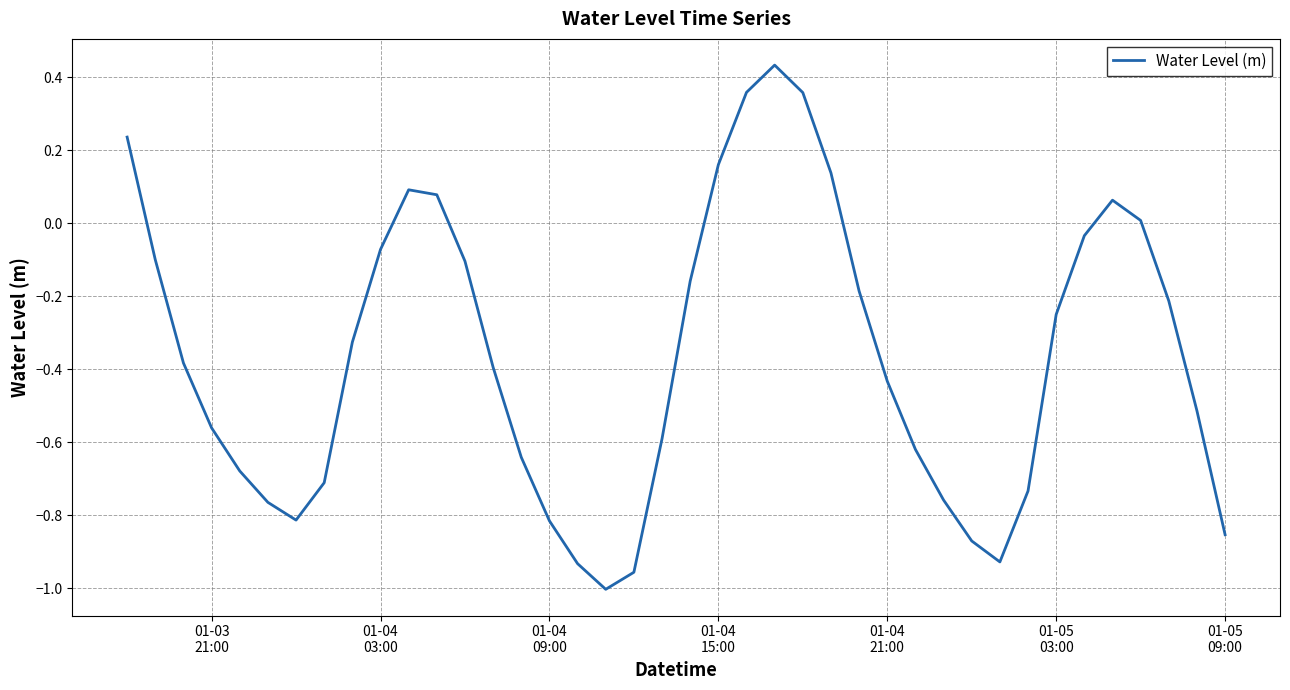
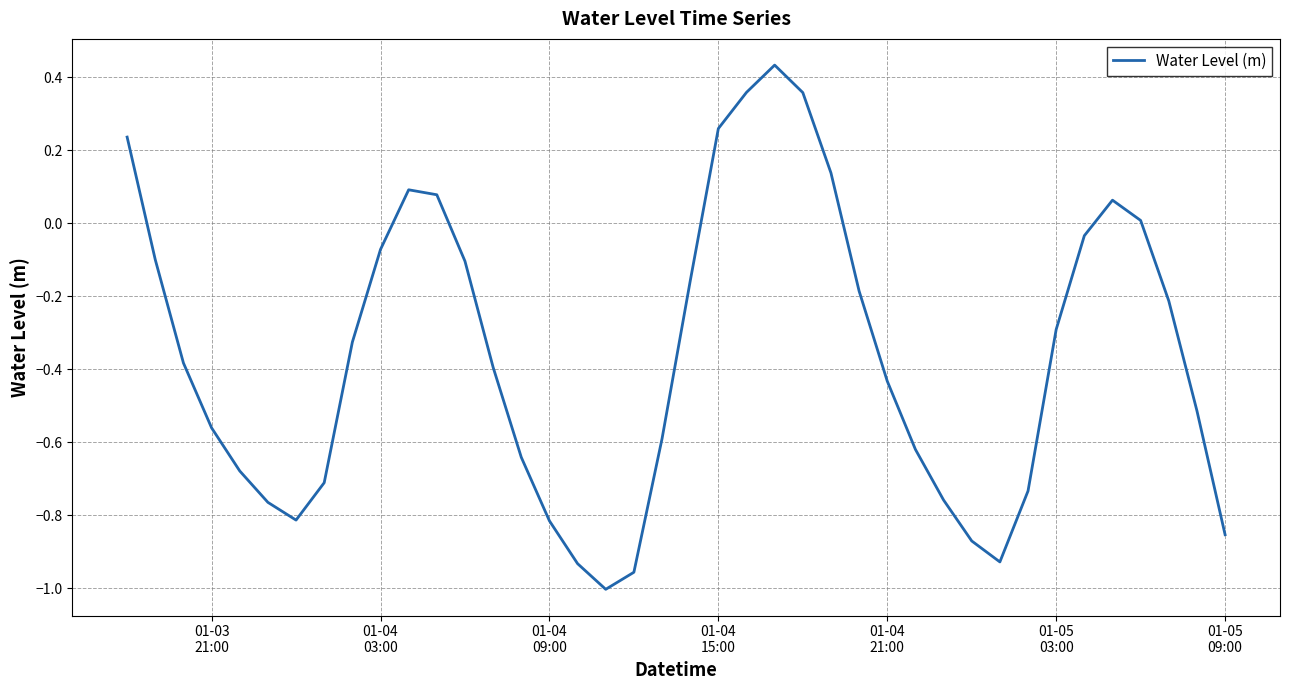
  {
    "01-03 21:00": -0.56,
    "01-04 03:00": -0.07,
    "01-04 09:00": -0.82,
-   "01-04 15:00": 0.16,
+   "01-04 15:00": 0.26,
    "01-04 21:00": -0.43,
-   "01-05 03:00": -0.25,
+   "01-05 03:00": -0.29,
    "01-05 09:00": -0.85
  }
